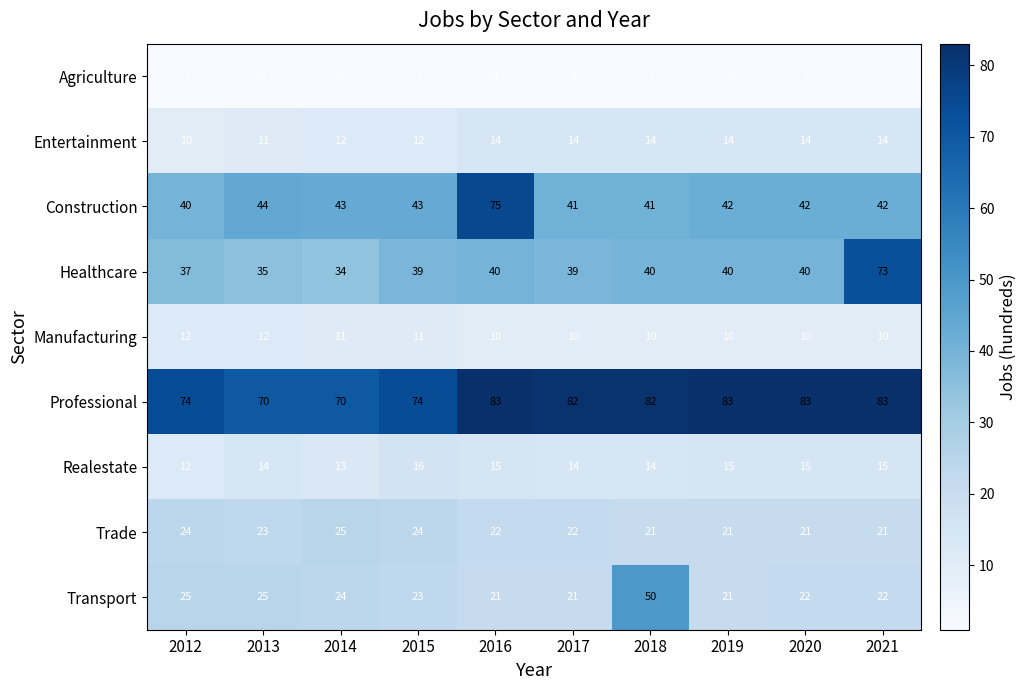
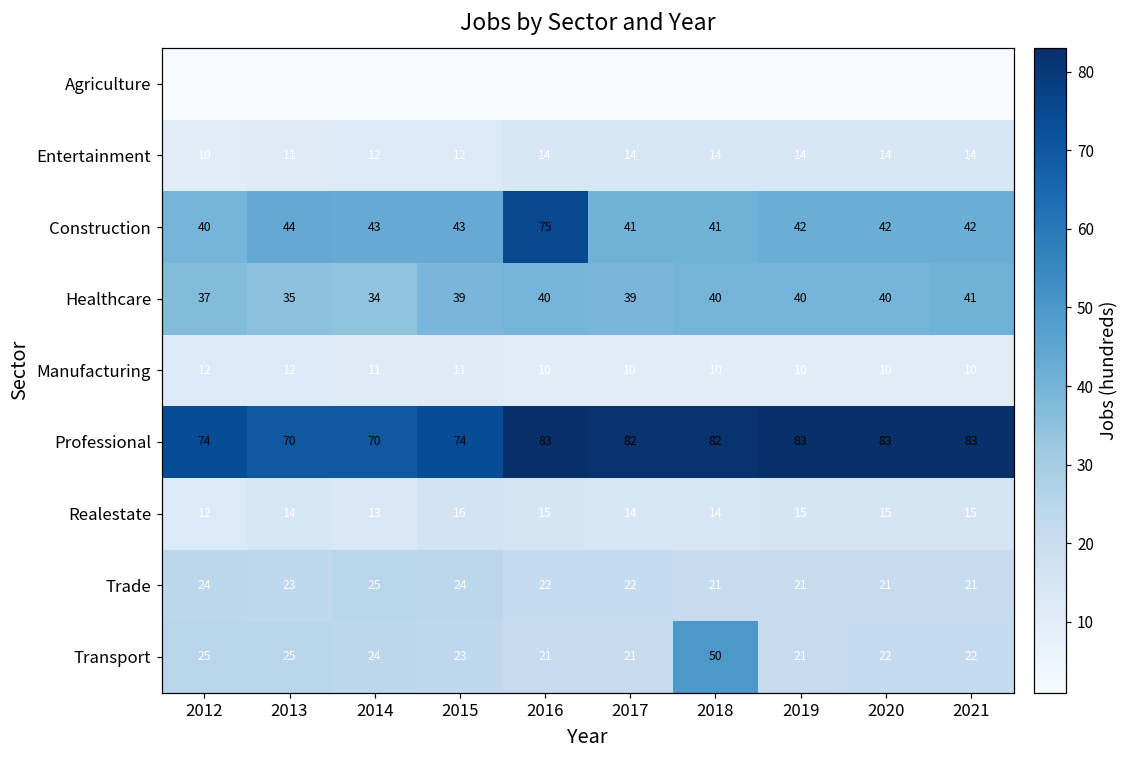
  {
    "Construction": {
      "2012": 40,
      "2013": 44,
      "2014": 43,
      "2015": 43,
      "2016": 75,
      "2017": 41,
      "2018": 41,
      "2019": 42,
      "2020": 42,
      "2021": 42
    },
    "Healthcare": {
      "2012": 37,
      "2013": 35,
      "2014": 34,
      "2015": 39,
      "2016": 40,
      "2017": 39,
      "2018": 40,
      "2019": 40,
      "2020": 40,
-     "2021": 73
+     "2021": 41
    },
    "Professional": {
      "2012": 74,
      "2013": 70,
      "2014": 70,
      "2015": 74,
      "2016": 83,
      "2017": 82,
      "2018": 82,
      "2019": 83,
      "2020": 83,
      "2021": 83
    },
    "Trade": {
      "2012": 24,
      "2013": 23,
      "2014": 25,
      "2015": 24,
      "2016": 22,
      "2017": 22,
      "2018": 21,
      "2019": 21,
      "2020": 21,
      "2021": 21
    },
    "Transport": {
      "2012": 25,
      "2013": 25,
      "2014": 24,
      "2015": 23,
      "2016": 21,
      "2017": 21,
      "2018": 50,
      "2019": 21,
      "2020": 22,
      "2021": 22
    }
  }
